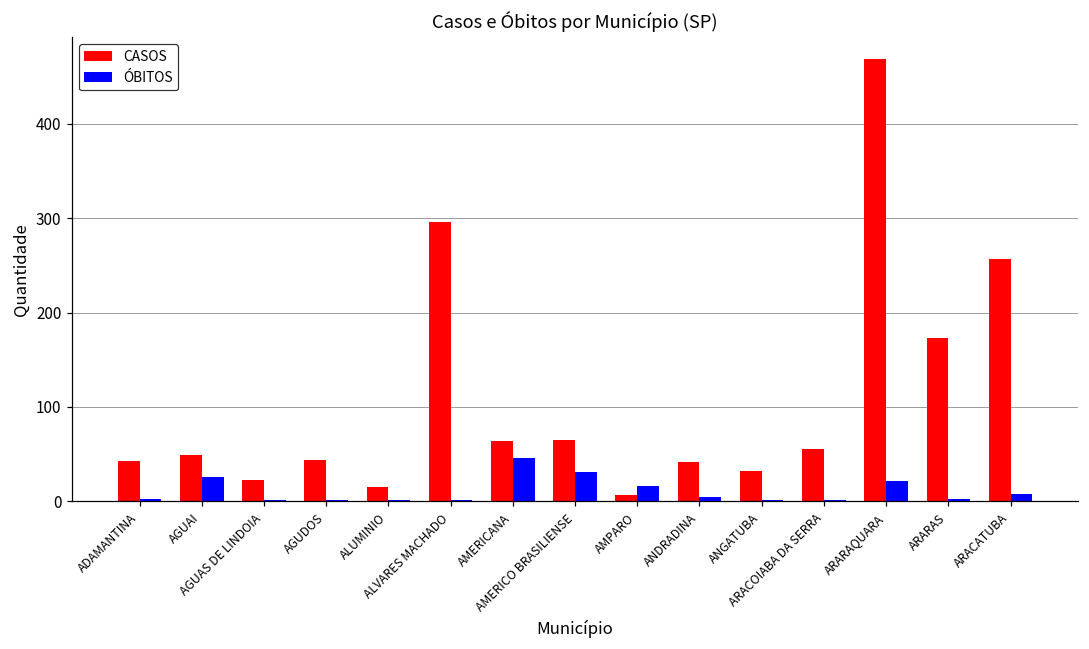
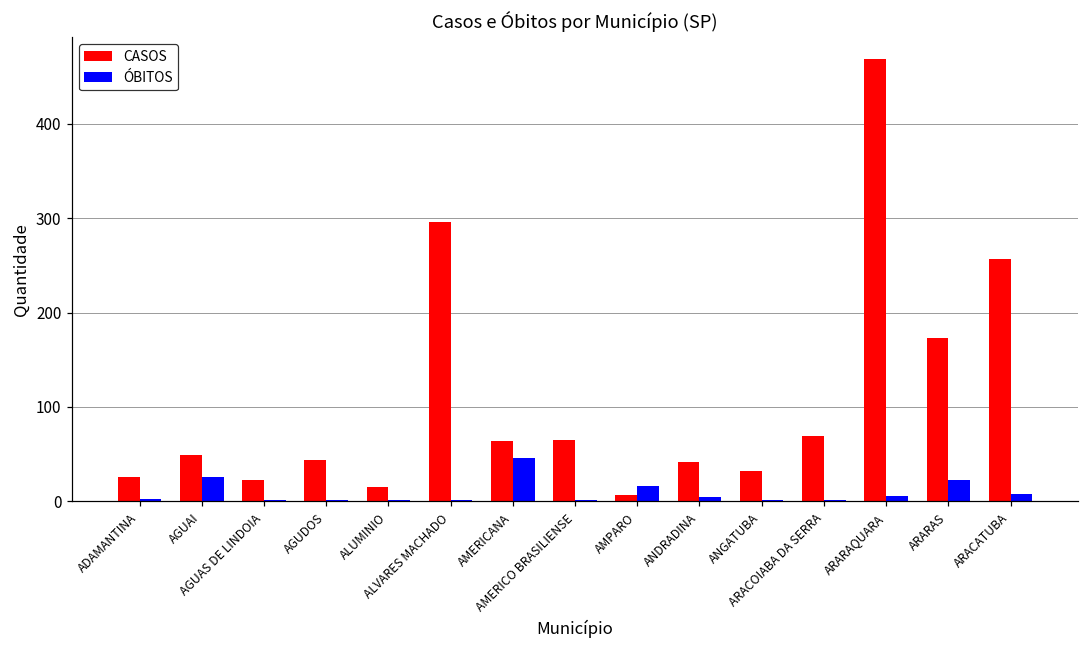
  {
    "CASOS": {
-     "ADAMANTINA": 40,
+     "ADAMANTINA": 30,
      "AGUAI": 50,
      "AGUAS DE LINDOIA": 20,
      "AGUDOS": 40,
      "ALUMINIO": 20,
      "ALVARES MACHADO": 300,
      "AMERICANA": 60,
      "AMERICO BRASILIENSE": 70,
      "AMPARO": 10,
      "ANDRADINA": 40,
      "ANGATUBA": 30,
-     "ARACOIABA DA SERRA": 60,
+     "ARACOIABA DA SERRA": 70,
      "ARARAQUARA": 470,
      "ARARAS": 170,
      "ARACATUBA": 260
    },
    "ÓBITOS": {
      "ADAMANTINA": 0,
      "AGUAI": 30,
      "AMERICANA": 50,
-     "AMERICO BRASILIENSE": 30,
+     "AMERICO BRASILIENSE": 0,
      "AMPARO": 20,
      "ANDRADINA": 10,
-     "ARARAQUARA": 20,
-     "ARARAS": 0,
+     "ARARAQUARA": 10,
+     "ARARAS": 20,
      "ARACATUBA": 10
    }
  }
